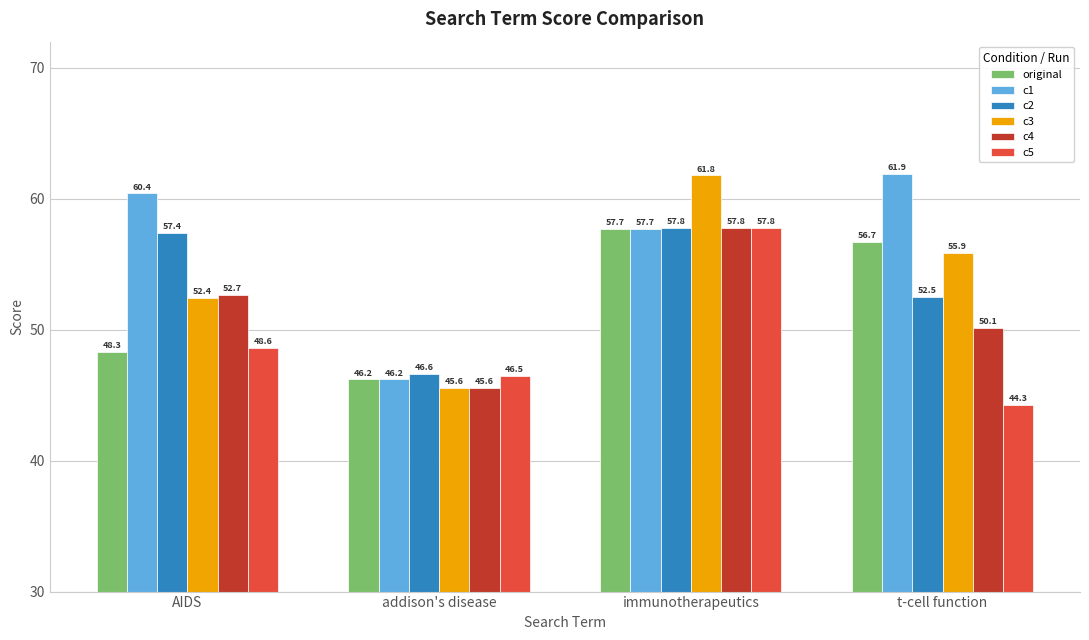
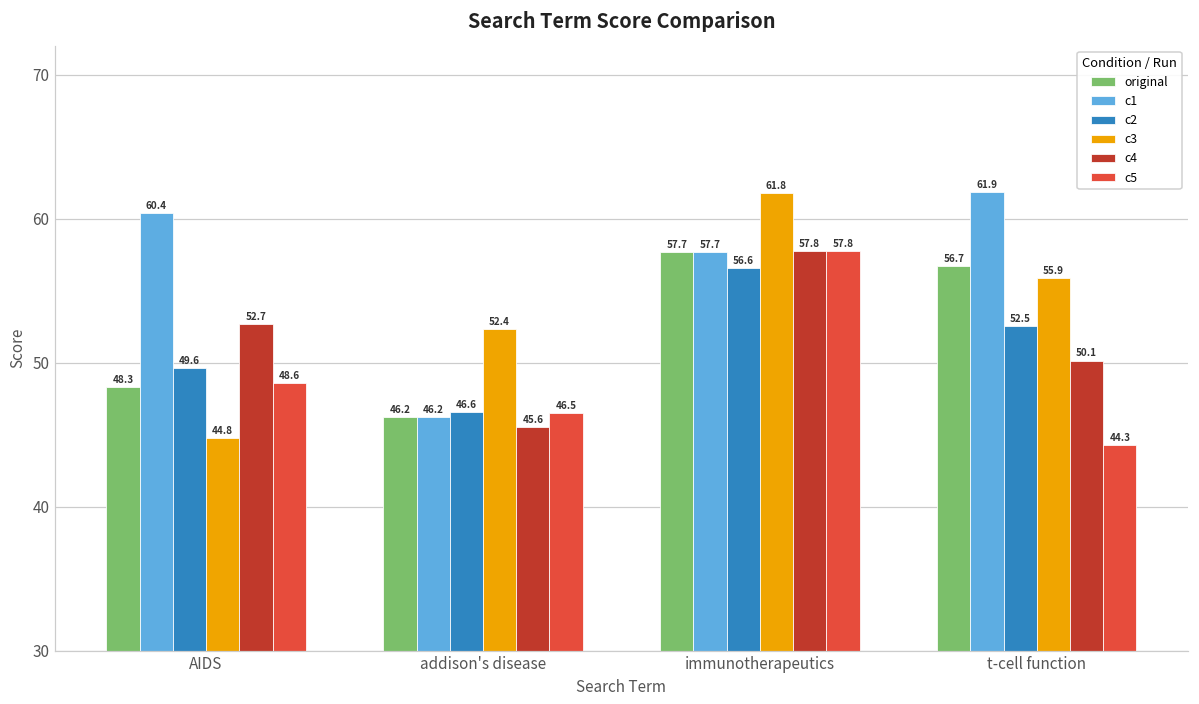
  {
    "original": {
      "AIDS": 48.3,
      "addison's disease": 46.2,
      "immunotherapeutics": 57.7,
      "t-cell function": 56.7
    },
    "c1": {
      "AIDS": 60.4,
      "addison's disease": 46.2,
      "immunotherapeutics": 57.7,
      "t-cell function": 61.9
    },
    "c2": {
-     "AIDS": 57.4,
+     "AIDS": 49.6,
      "addison's disease": 46.6,
-     "immunotherapeutics": 57.8,
+     "immunotherapeutics": 56.6,
      "t-cell function": 52.5
    },
    "c3": {
-     "AIDS": 52.4,
-     "addison's disease": 45.6,
+     "AIDS": 44.8,
+     "addison's disease": 52.4,
      "immunotherapeutics": 61.8,
      "t-cell function": 55.9
    }
  }
